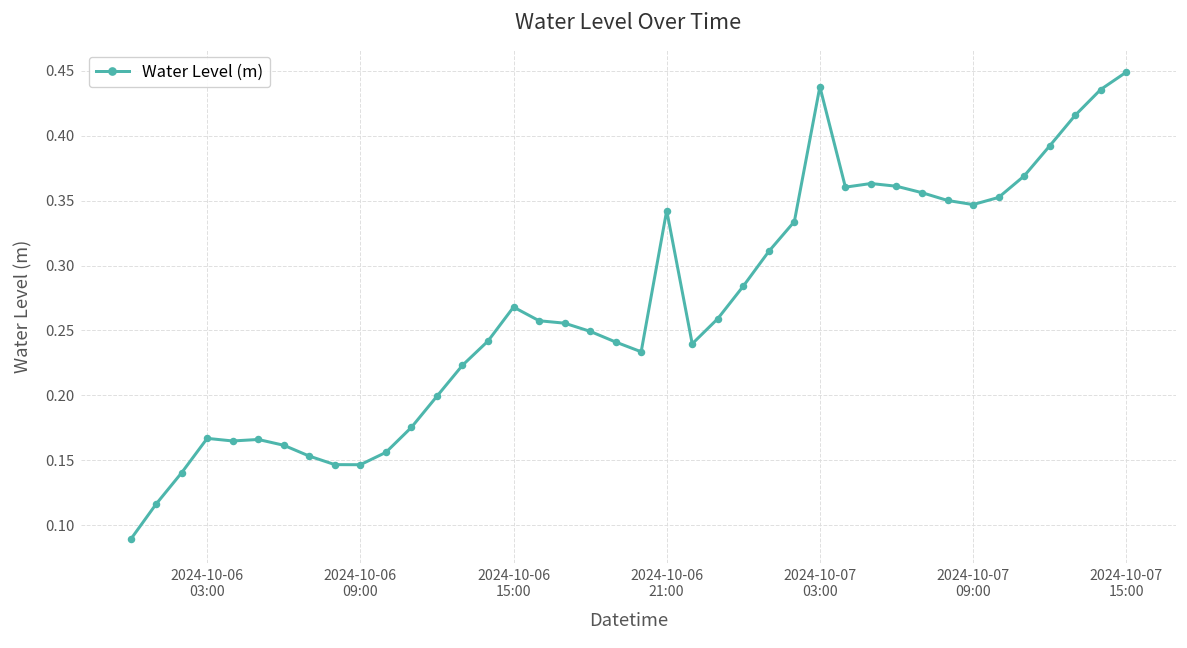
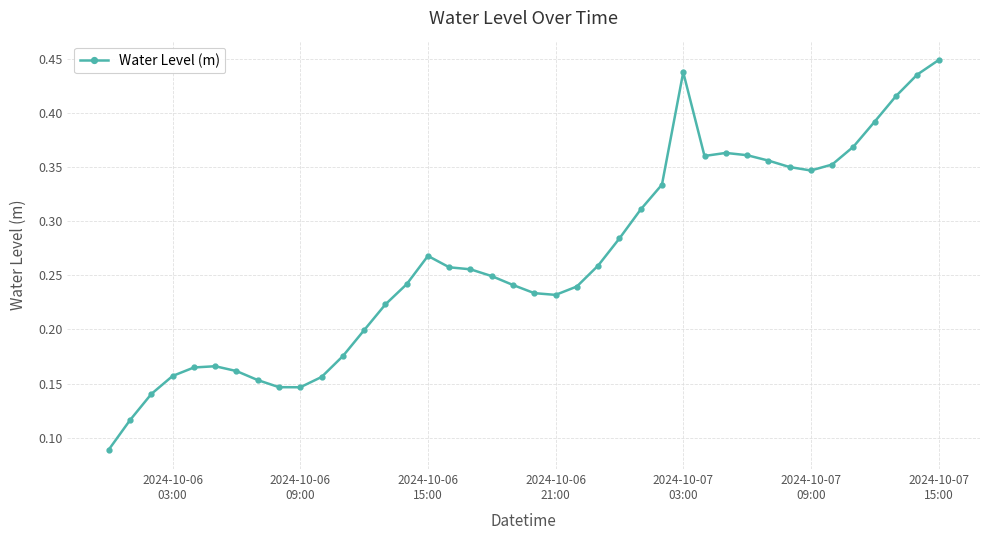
  {
-   "2024-10-06 03:00": 0.167,
+   "2024-10-06 03:00": 0.157,
    "2024-10-06 09:00": 0.147,
    "2024-10-06 15:00": 0.268,
-   "2024-10-06 21:00": 0.342,
+   "2024-10-06 21:00": 0.232,
    "2024-10-07 03:00": 0.438,
    "2024-10-07 09:00": 0.347,
    "2024-10-07 15:00": 0.449
  }
